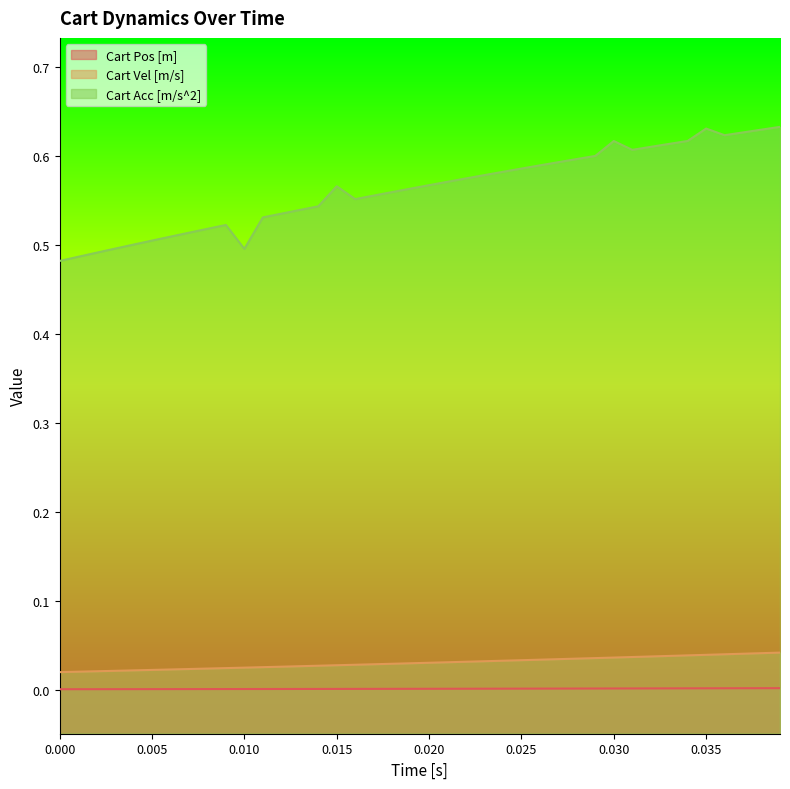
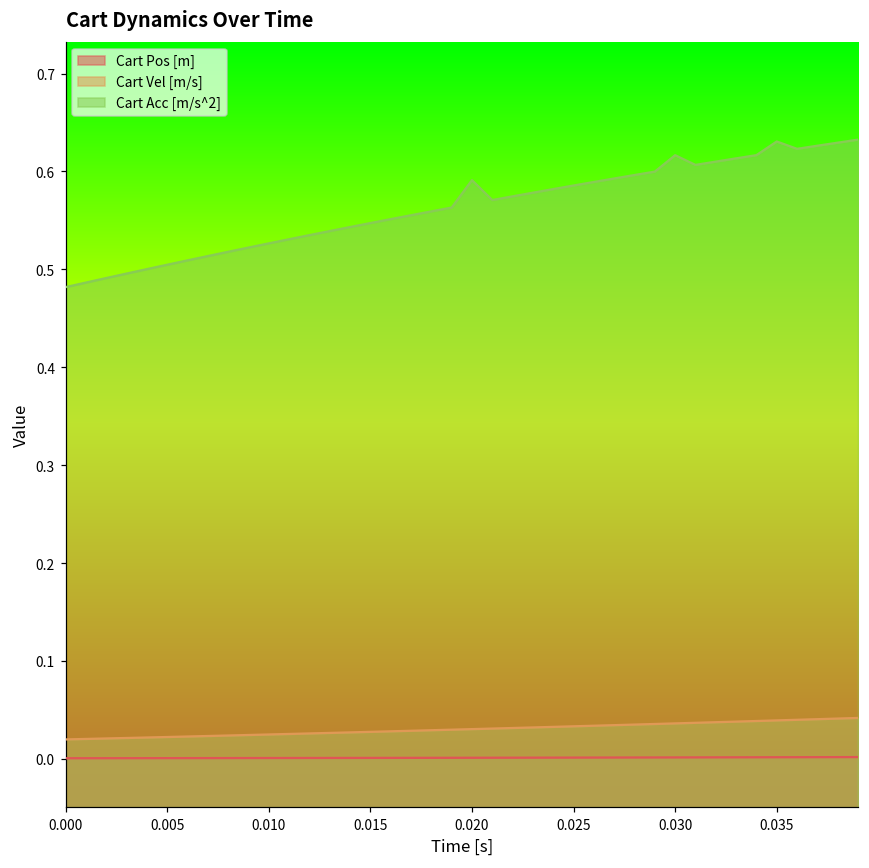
  {
    "Cart Acc [m/s^2]": {
      "0.000": 0.48,
      "0.005": 0.50,
-     "0.010": 0.50,
-     "0.015": 0.57,
-     "0.020": 0.57,
+     "0.010": 0.53,
+     "0.015": 0.55,
+     "0.020": 0.59,
      "0.025": 0.59,
      "0.030": 0.62,
      "0.035": 0.63
    }
  }
